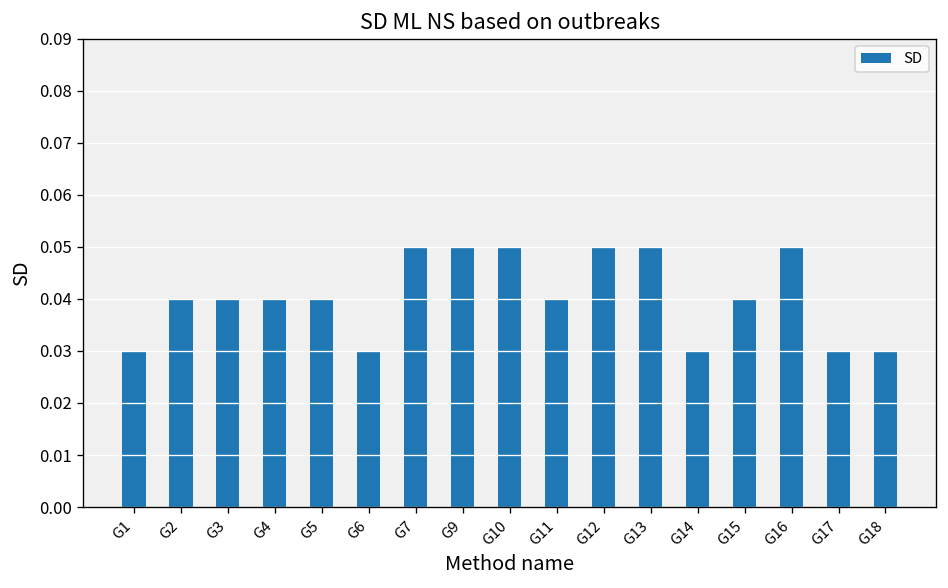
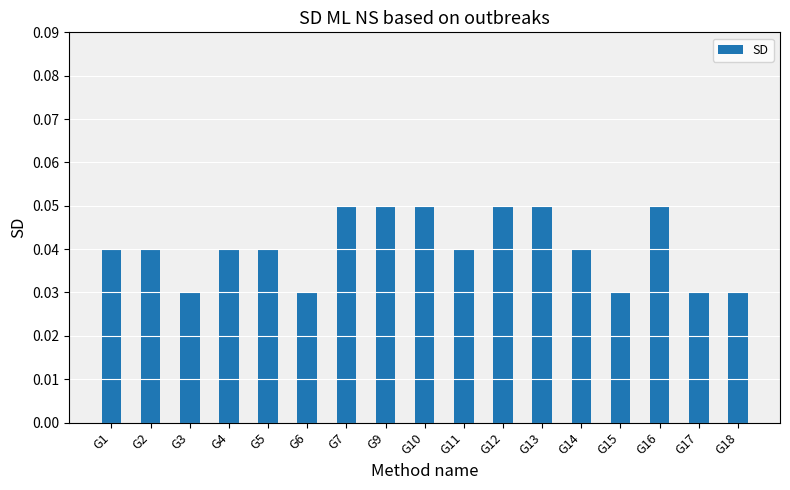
  {
-   "G1": 0.03,
+   "G1": 0.04,
    "G2": 0.04,
-   "G3": 0.04,
+   "G3": 0.03,
    "G4": 0.04,
    "G5": 0.04,
    "G6": 0.03,
    "G7": 0.05,
    "G9": 0.05,
    "G10": 0.05,
    "G11": 0.04,
    "G12": 0.05,
    "G13": 0.05,
-   "G14": 0.03,
-   "G15": 0.04,
+   "G14": 0.04,
+   "G15": 0.03,
    "G16": 0.05,
    "G17": 0.03,
    "G18": 0.03
  }
